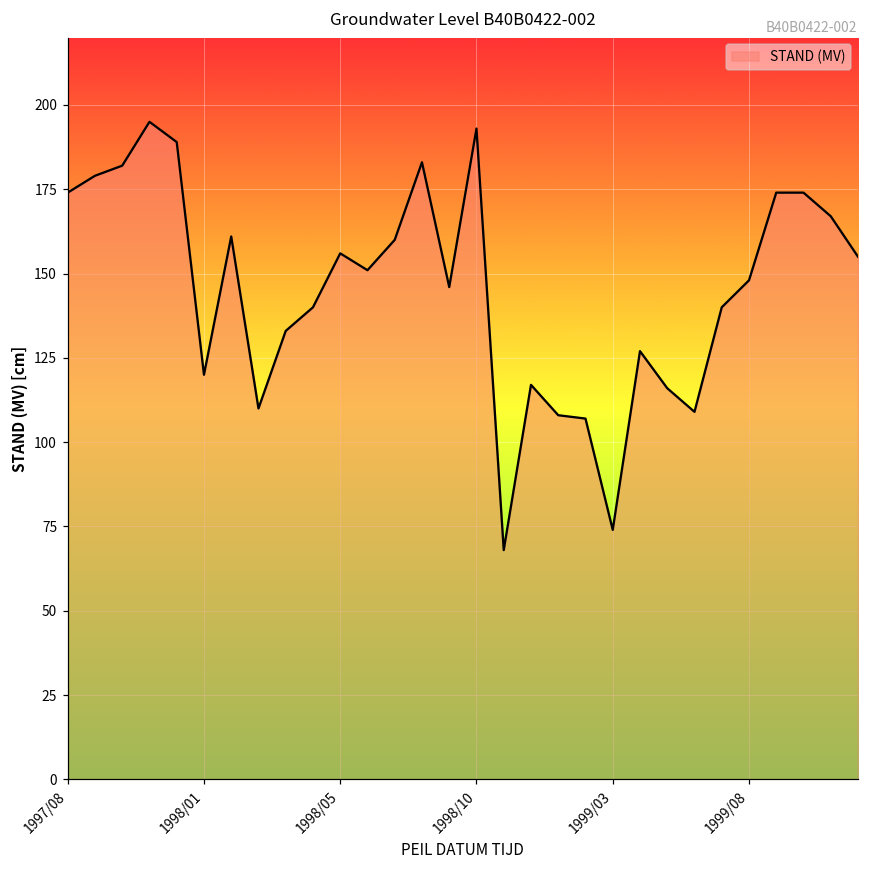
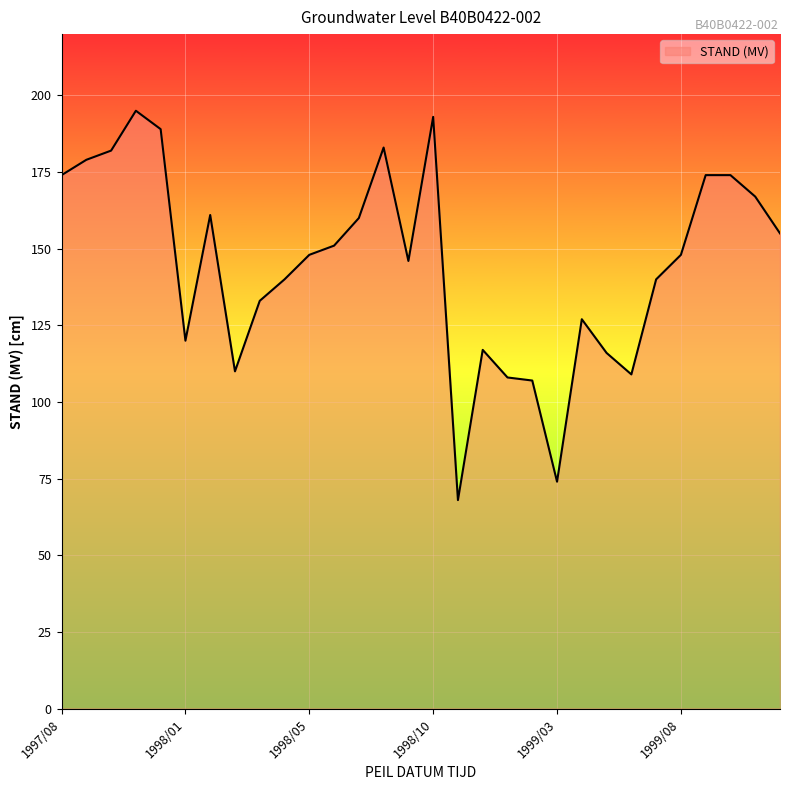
  {
    "1997/08": 174,
    "1998/01": 120,
-   "1998/05": 156,
+   "1998/05": 148,
    "1998/10": 193,
    "1999/03": 74,
    "1999/08": 148
  }
